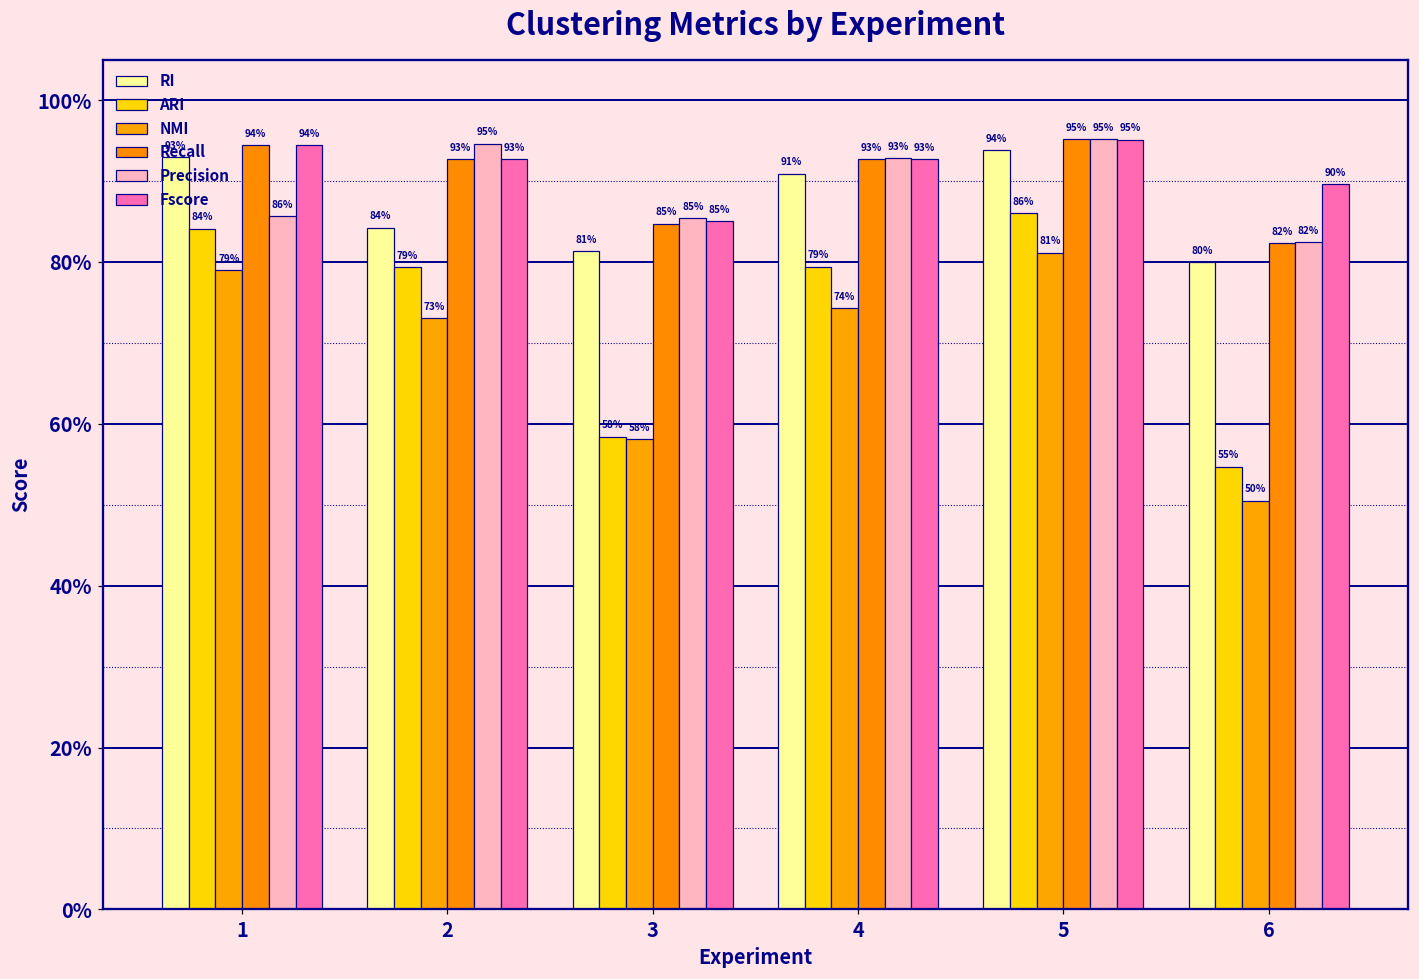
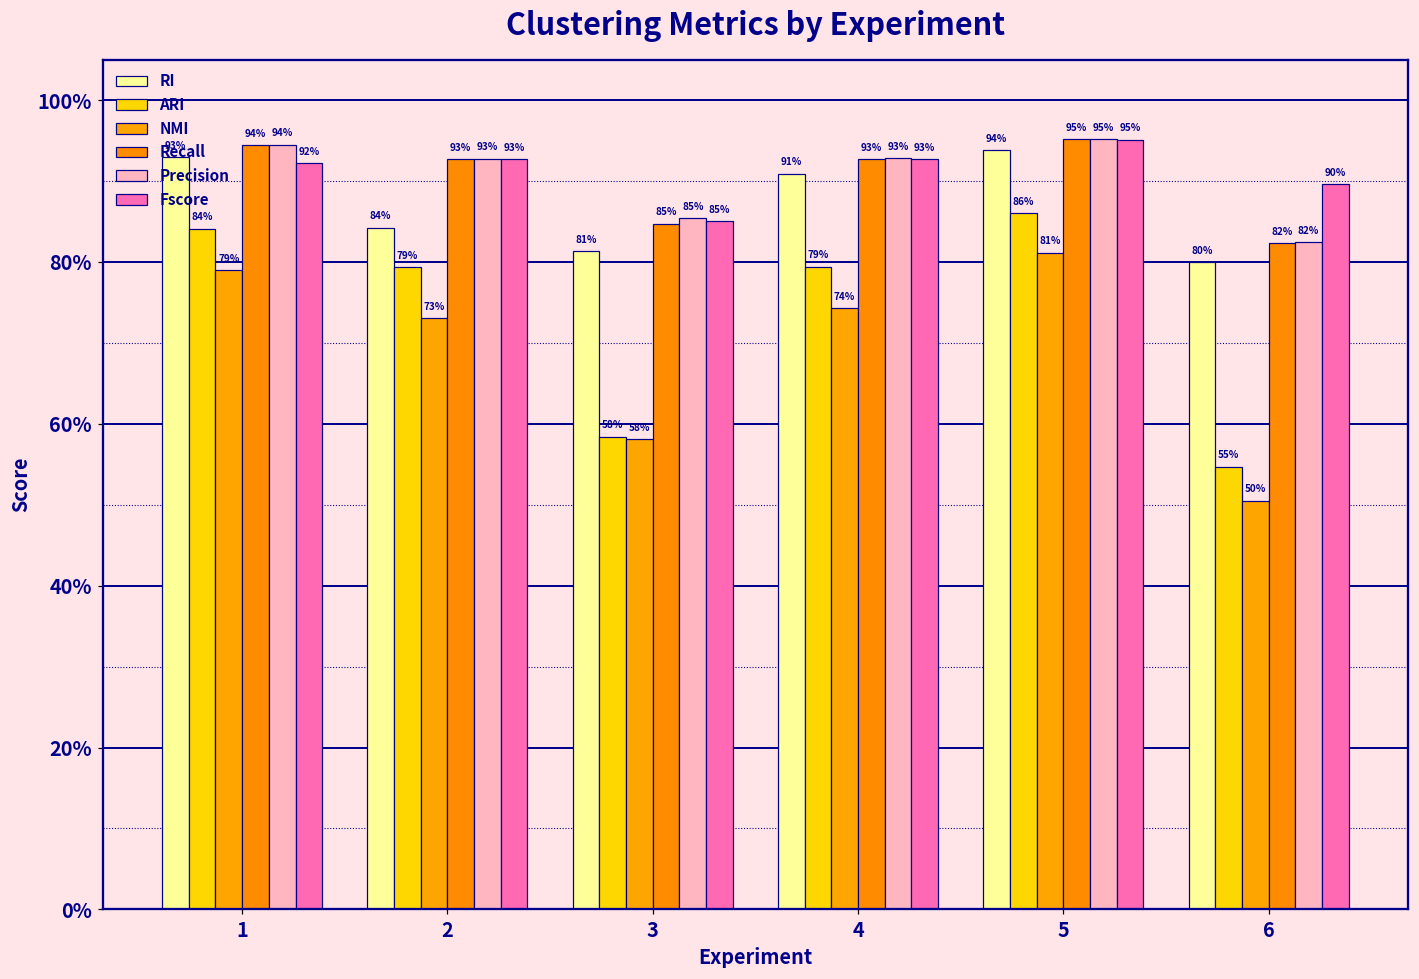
  {
    "RI": {
      "2": "84%",
      "3": "81%",
      "4": "91%",
      "5": "94%",
      "6": "80%"
    },
    "Precision": {
-     "1": "86%",
-     "2": "95%",
+     "1": "94%",
+     "2": "93%",
      "3": "85%",
      "4": "93%",
      "5": "95%",
      "6": "82%"
    },
    "Fscore": {
-     "1": "94%",
+     "1": "92%",
      "2": "93%",
      "3": "85%",
      "4": "93%",
      "5": "95%",
      "6": "90%"
    }
  }
